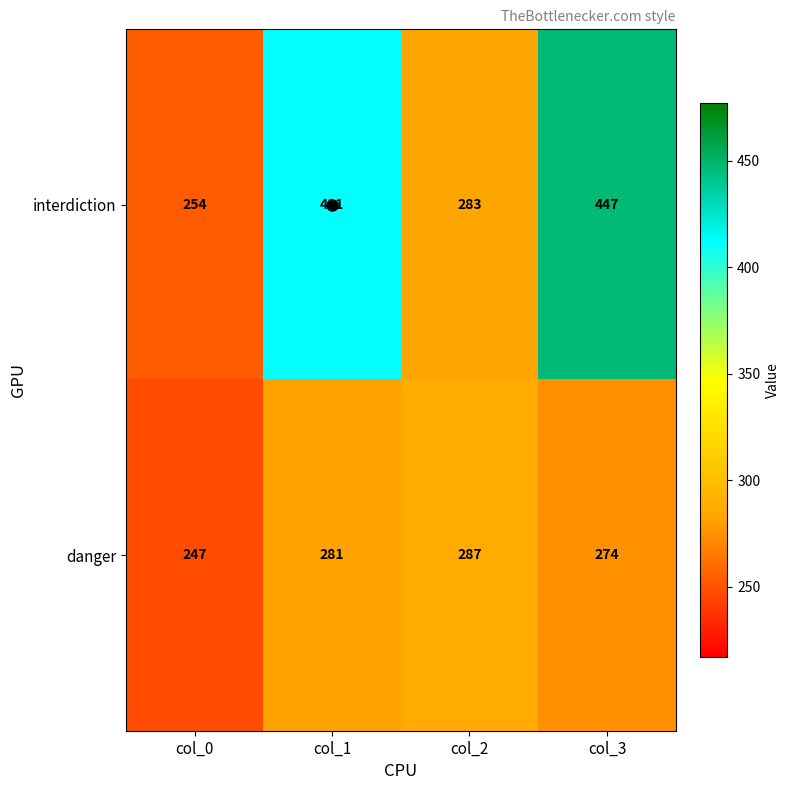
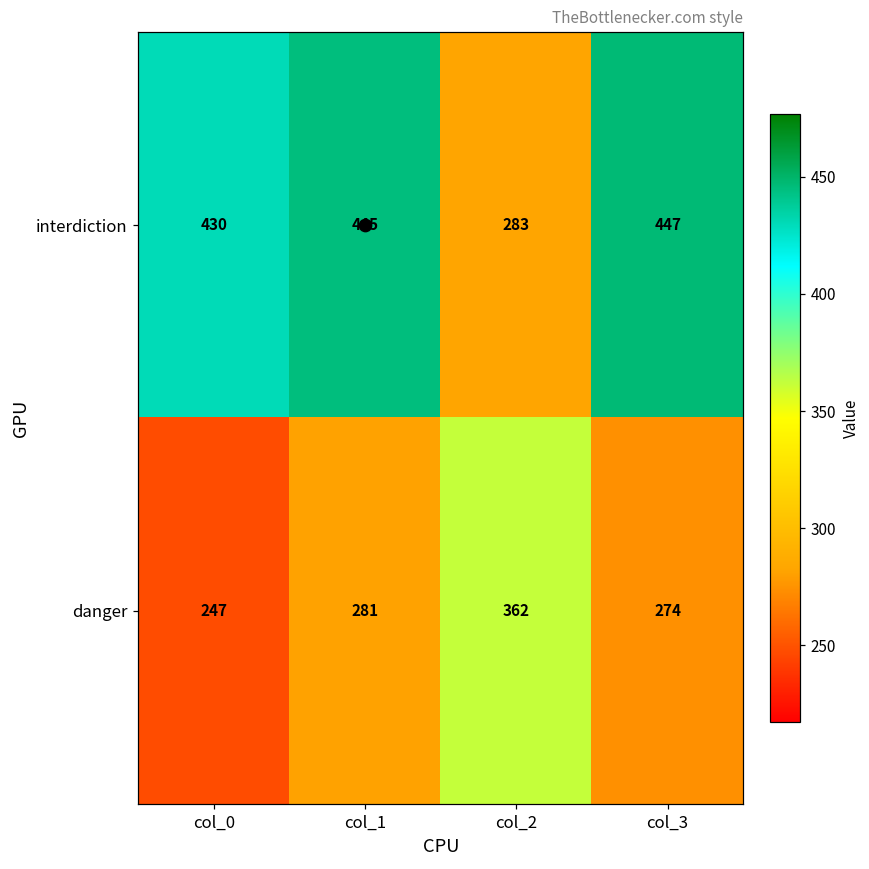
  {
    "interdiction": {
-     "col_0": 254,
-     "col_1": 411,
+     "col_0": 430,
+     "col_1": 445,
      "col_2": 283,
      "col_3": 447
    },
    "danger": {
      "col_0": 247,
      "col_1": 281,
-     "col_2": 287,
+     "col_2": 362,
      "col_3": 274
    }
  }
